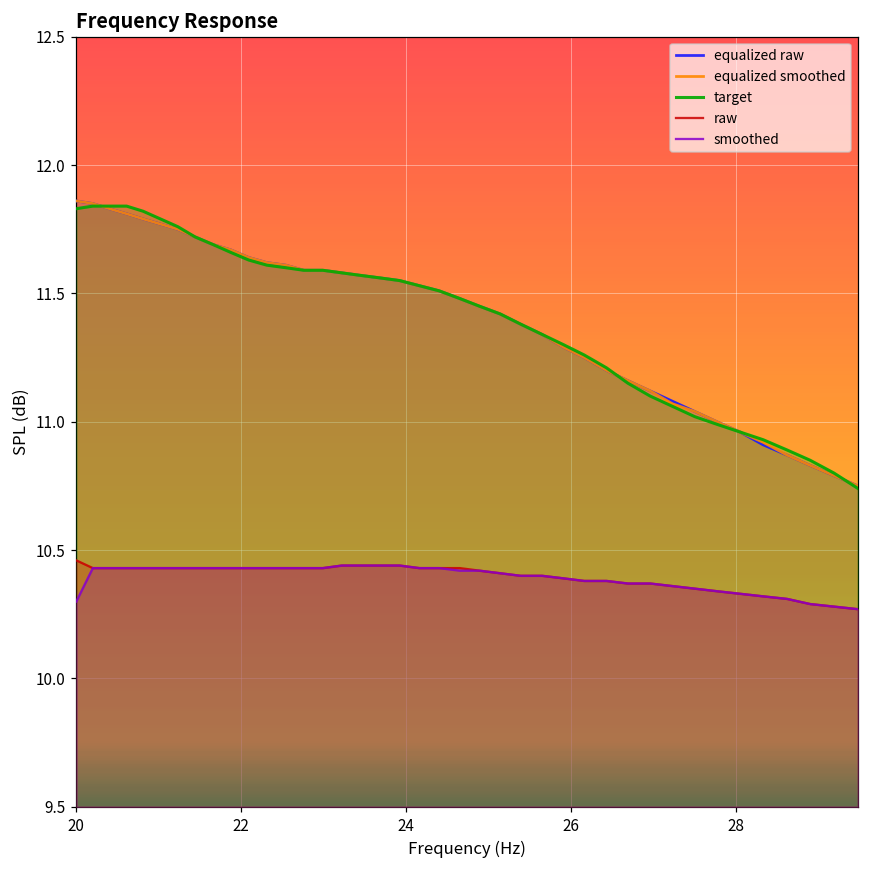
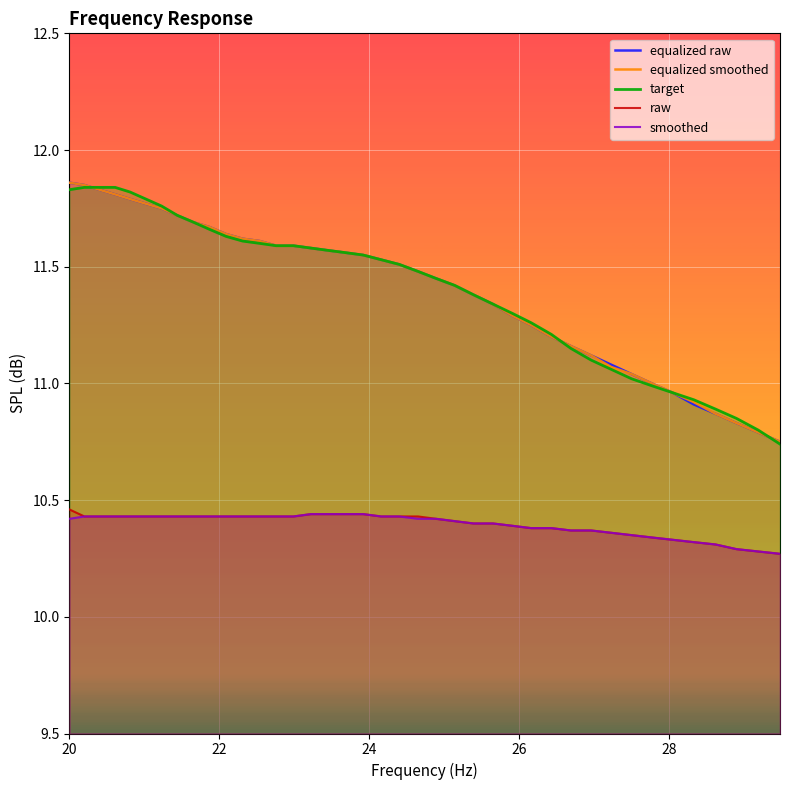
  {
    "target": {
      "20": 11.83
    },
    "raw": {
      "20": 10.46
    },
    "smoothed": {
-     "20": 10.30
+     "20": 10.42
    }
  }
